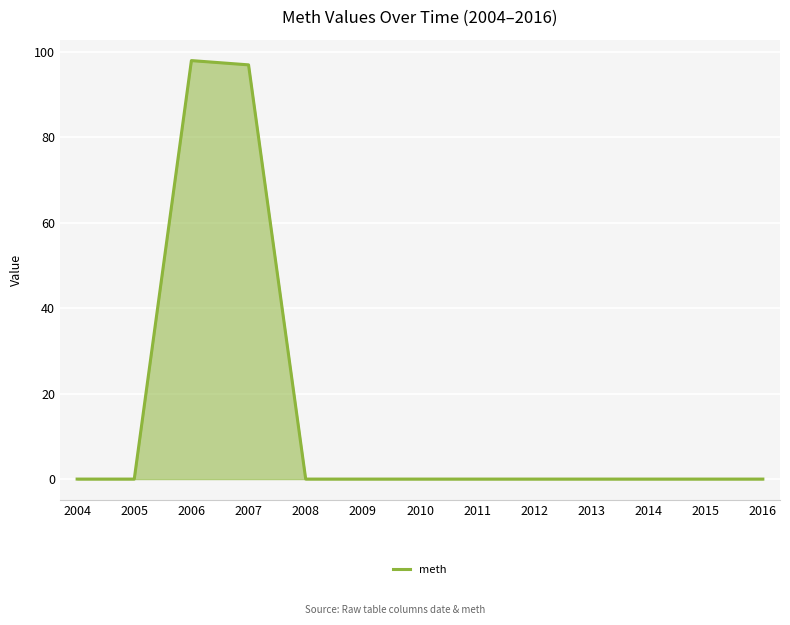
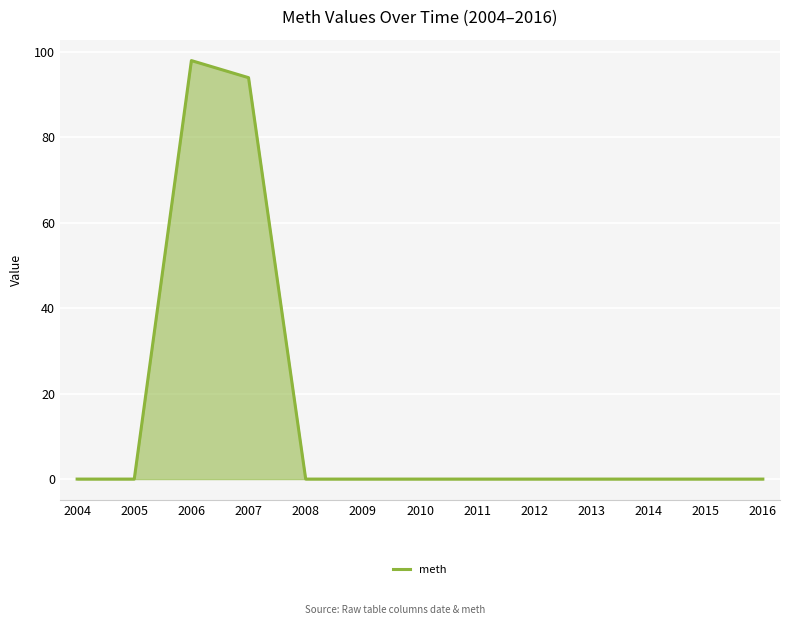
  {
    "2004": 0,
    "2005": 0,
    "2006": 98,
-   "2007": 97,
+   "2007": 94,
    "2008": 0,
    "2009": 0,
    "2010": 0,
    "2011": 0,
    "2012": 0,
    "2013": 0,
    "2014": 0,
    "2015": 0,
    "2016": 0
  }
